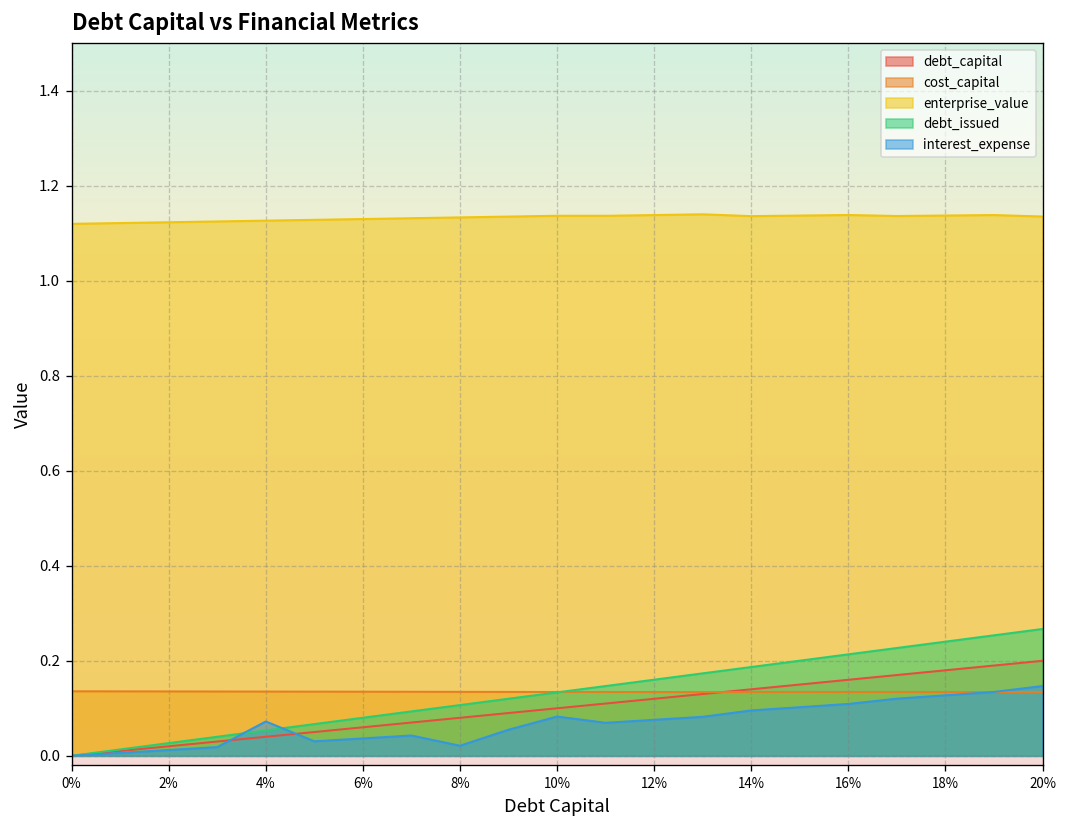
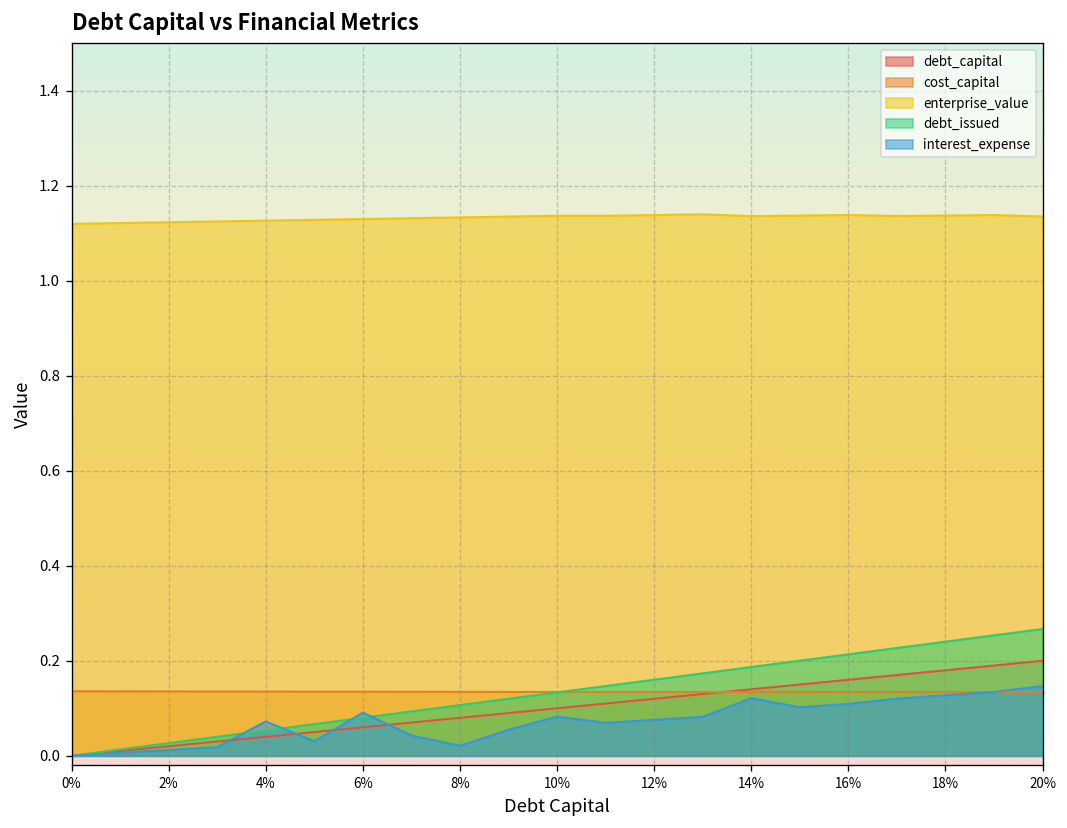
  {
    "debt_issued": {
      "2%": 0.03,
      "4%": 0.05,
      "6%": 0.08,
      "8%": 0.11,
      "12%": 0.16,
      "14%": 0.19,
      "16%": 0.21,
      "18%": 0.24,
      "20%": 0.27
    },
    "interest_expense": {
      "2%": 0.01,
      "4%": 0.07,
-     "6%": 0.04,
+     "6%": 0.09,
      "8%": 0.02,
      "10%": 0.08,
      "12%": 0.08,
-     "14%": 0.10,
+     "14%": 0.12,
      "16%": 0.11,
      "18%": 0.13,
      "20%": 0.15
    }
  }
